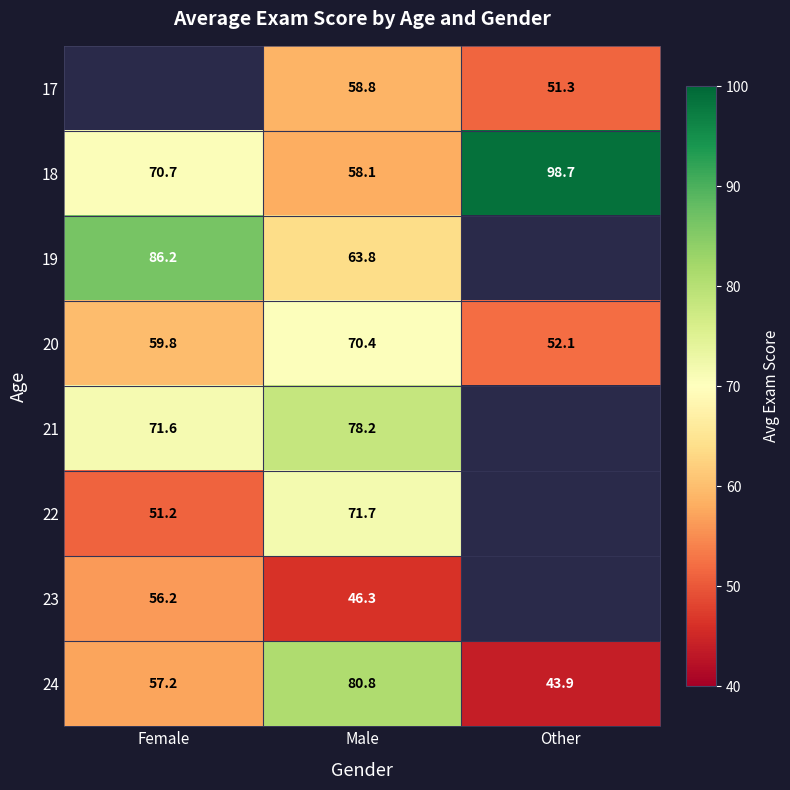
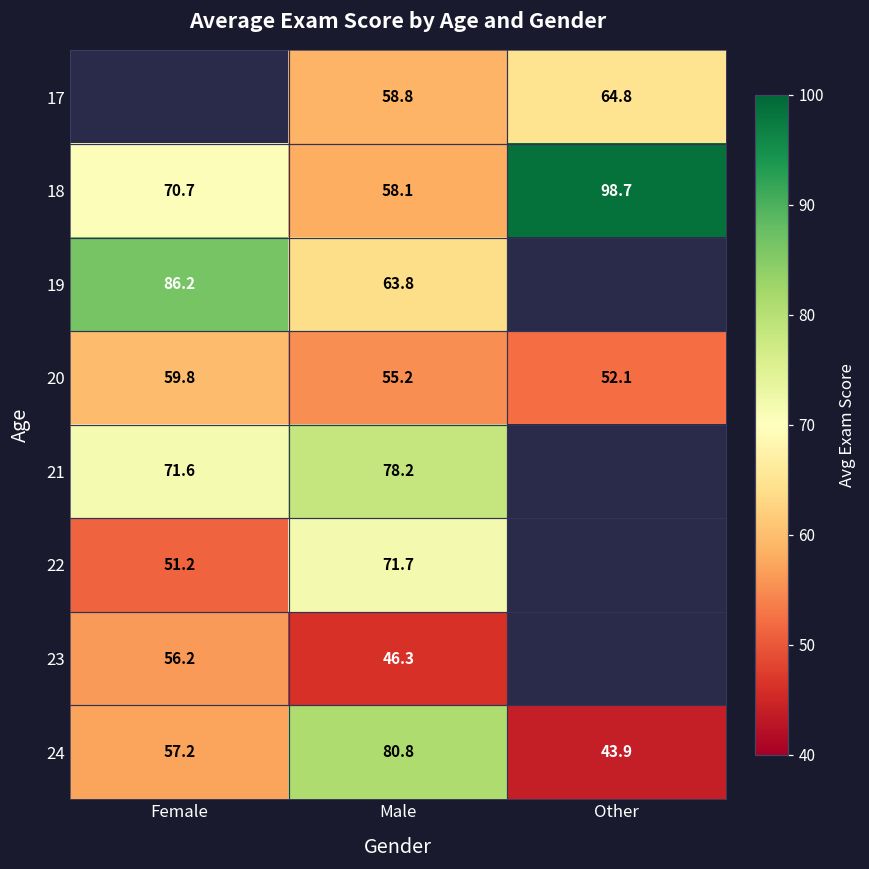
  {
    "17": {
      "Male": 58.8,
-     "Other": 51.3
+     "Other": 64.8
    },
    "18": {
      "Female": 70.7,
      "Male": 58.1,
      "Other": 98.7
    },
    "19": {
      "Female": 86.2,
      "Male": 63.8
    },
    "20": {
      "Female": 59.8,
-     "Male": 70.4,
+     "Male": 55.2,
      "Other": 52.1
    },
    "21": {
      "Female": 71.6,
      "Male": 78.2
    },
    "22": {
      "Female": 51.2,
      "Male": 71.7
    },
    "23": {
      "Female": 56.2,
      "Male": 46.3
    },
    "24": {
      "Female": 57.2,
      "Male": 80.8,
      "Other": 43.9
    }
  }
